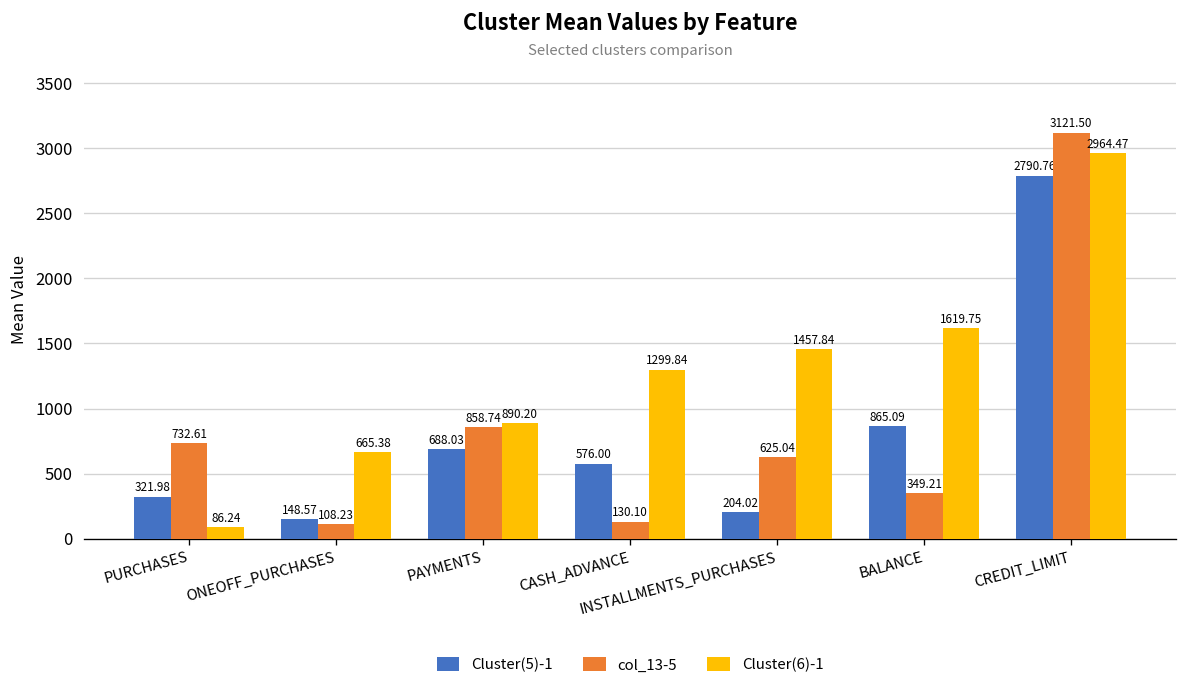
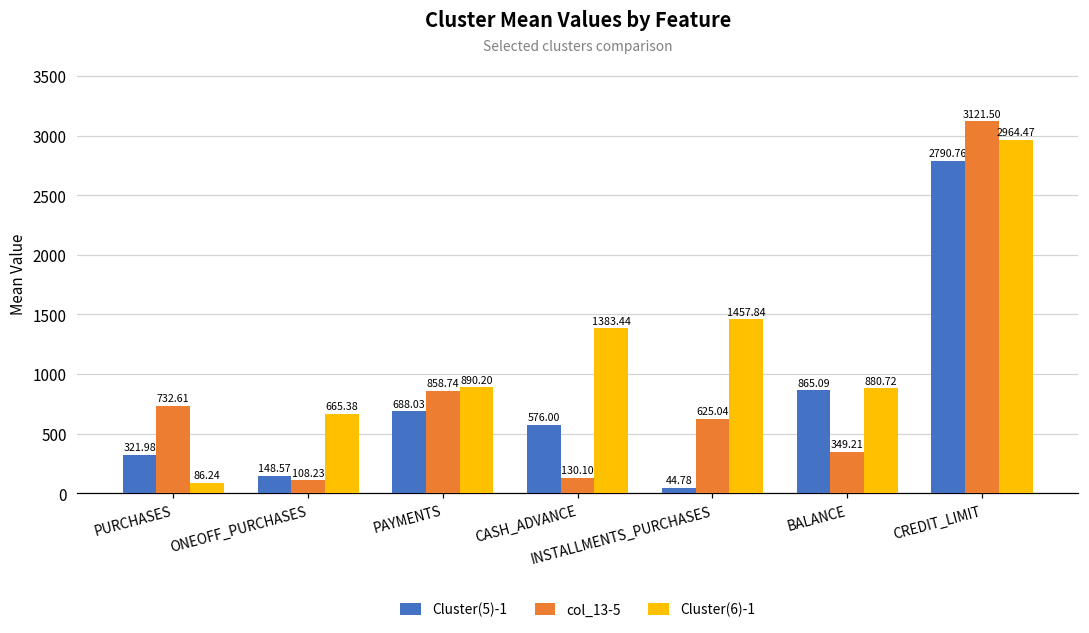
  {
    "Cluster(5)-1": {
      "PURCHASES": 321.98,
      "ONEOFF_PURCHASES": 148.57,
      "PAYMENTS": 688.03,
      "CASH_ADVANCE": 576.00,
-     "INSTALLMENTS_PURCHASES": 204.02,
+     "INSTALLMENTS_PURCHASES": 44.78,
      "BALANCE": 865.09,
      "CREDIT_LIMIT": 2790.76
    },
    "col_13-5": {
      "PURCHASES": 732.61,
      "ONEOFF_PURCHASES": 108.23,
      "PAYMENTS": 858.74,
      "CASH_ADVANCE": 130.10,
      "INSTALLMENTS_PURCHASES": 625.04,
      "BALANCE": 349.21,
      "CREDIT_LIMIT": 3121.50
    },
    "Cluster(6)-1": {
      "PURCHASES": 86.24,
      "ONEOFF_PURCHASES": 665.38,
      "PAYMENTS": 890.20,
-     "CASH_ADVANCE": 1299.84,
+     "CASH_ADVANCE": 1383.44,
      "INSTALLMENTS_PURCHASES": 1457.84,
-     "BALANCE": 1619.75,
+     "BALANCE": 880.72,
      "CREDIT_LIMIT": 2964.47
    }
  }
